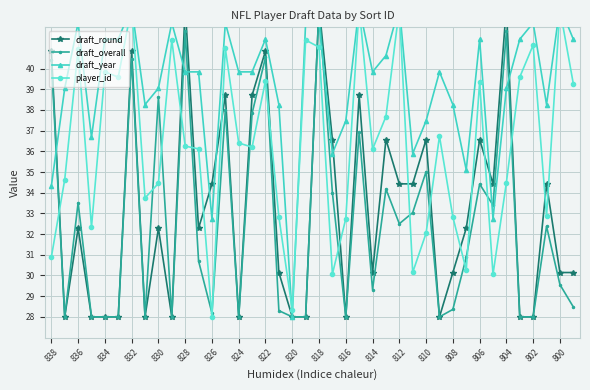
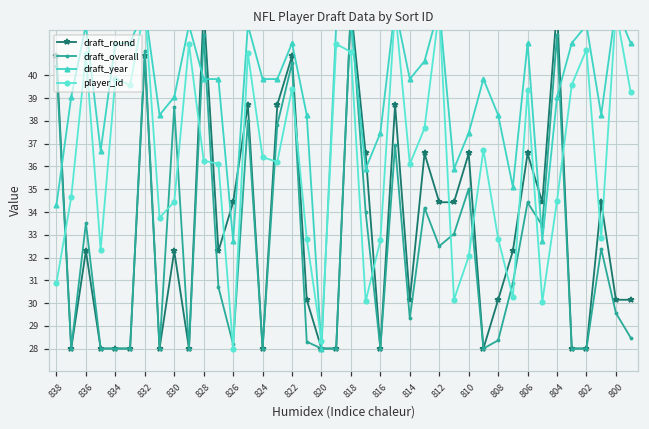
  {
    "draft_round": {
      "836": 32.3,
      "832": 40.9,
      "830": 32.3,
      "826": 34.4,
      "822": 40.9,
      "814": 30.1,
      "812": 34.4,
      "810": 36.6,
      "808": 30.1,
      "806": 36.6,
      "800": 30.1
    },
    "draft_overall": {
      "836": 33.5,
-     "832": 40.5,
+     "832": 41.1,
      "830": 38.6,
      "828": 41.8,
      "826": 28.2,
      "822": 40.5,
      "814": 29.3,
      "812": 32.5,
      "810": 35.0,
      "808": 28.4,
      "806": 34.4,
      "804": 41.8,
      "800": 29.6
    }
  }
